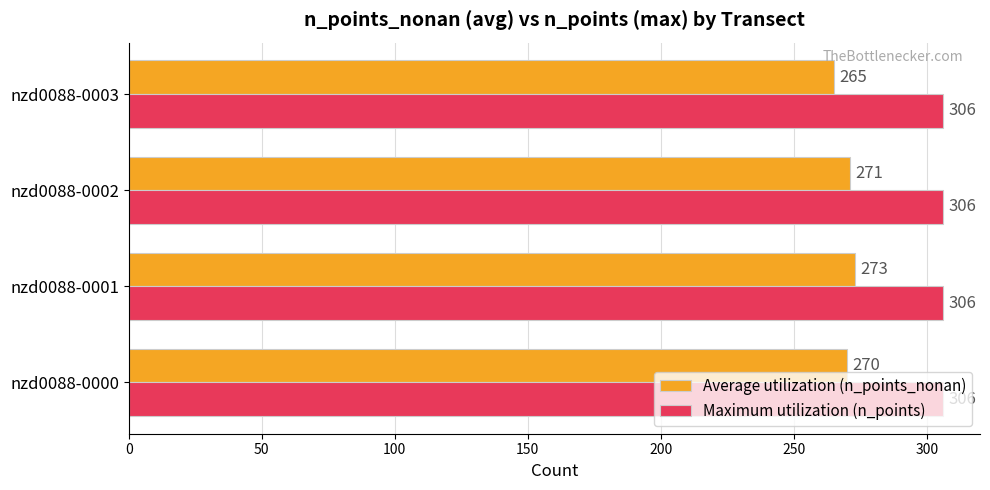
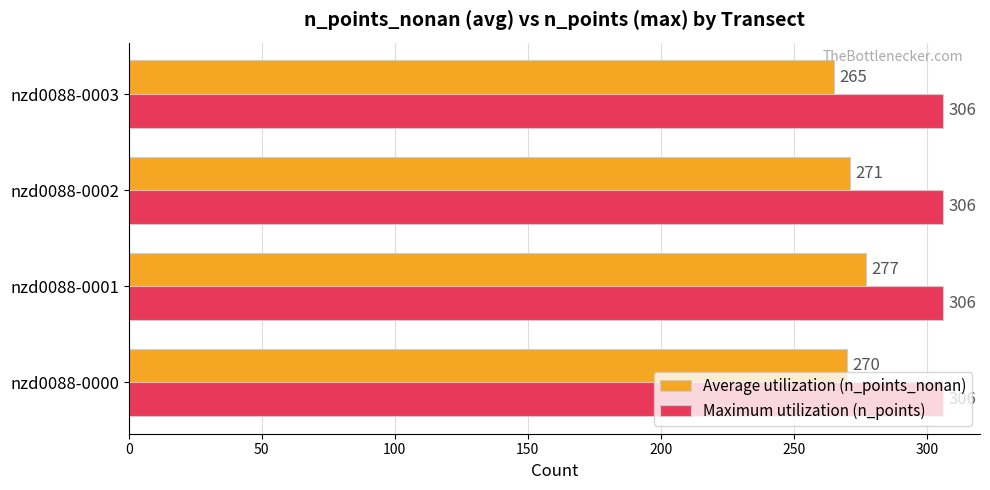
  {
    "Average utilization (n_points_nonan)": {
      "nzd0088-0003": 265,
      "nzd0088-0002": 271,
-     "nzd0088-0001": 273
+     "nzd0088-0001": 277
    },
    "Maximum utilization (n_points)": {
      "nzd0088-0003": 306,
      "nzd0088-0002": 306,
      "nzd0088-0001": 306
    }
  }
